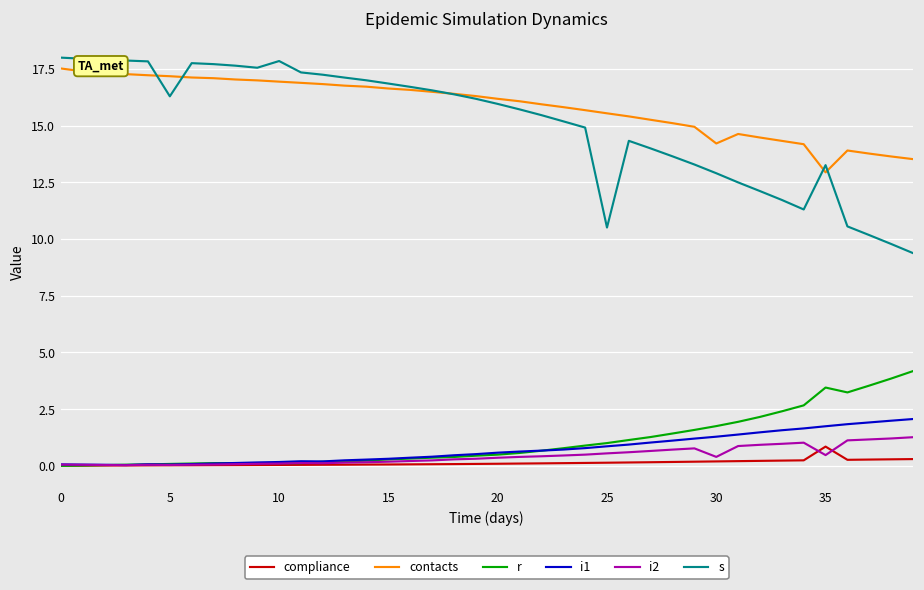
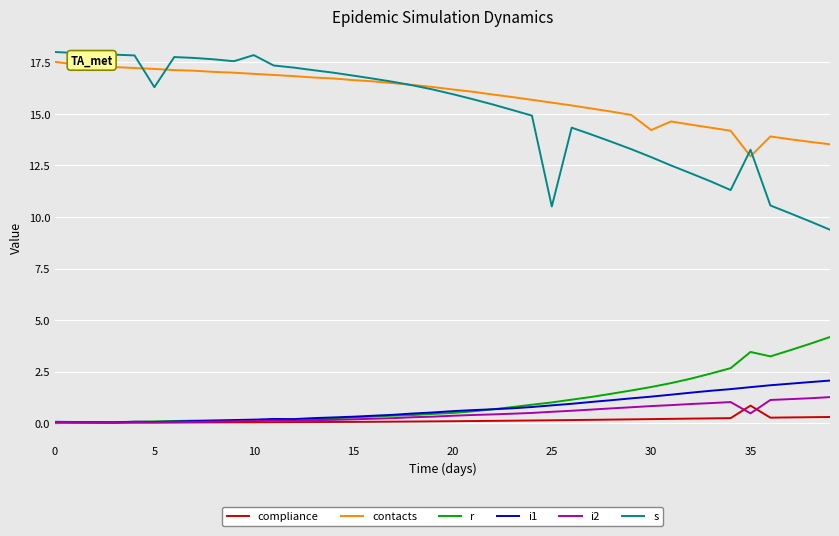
  {
    "compliance": {
      "20": 0.1,
      "25": 0.1,
      "30": 0.2,
      "35": 0.9
    },
    "contacts": {
      "0": 17.5,
      "5": 17.2,
      "10": 16.9,
      "15": 16.6,
      "20": 16.2,
      "25": 15.5,
      "30": 14.2,
      "35": 12.9
    },
    "r": {
      "25": 1.0,
      "30": 1.8,
      "35": 3.5
    },
    "i1": {
      "25": 0.9,
      "30": 1.3,
      "35": 1.7
    },
    "i2": {
      "20": 0.4,
      "25": 0.6,
-     "30": 0.4,
+     "30": 0.8,
      "35": 0.5
    },
    "s": {
      "0": 18.0,
      "5": 16.3,
      "10": 17.8,
      "15": 16.9,
      "20": 16.0,
      "25": 10.5,
      "30": 12.9,
      "35": 13.3
    }
  }
